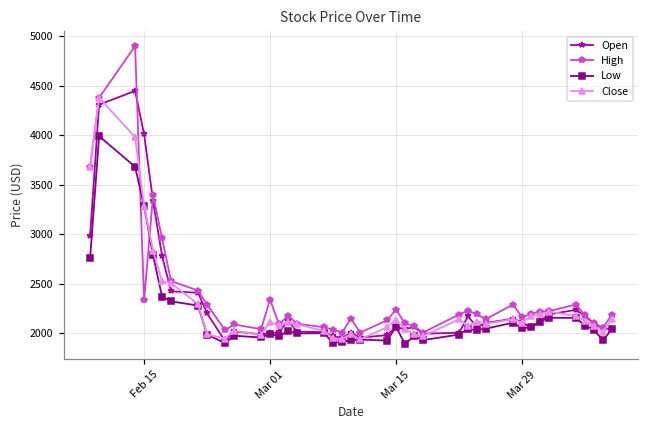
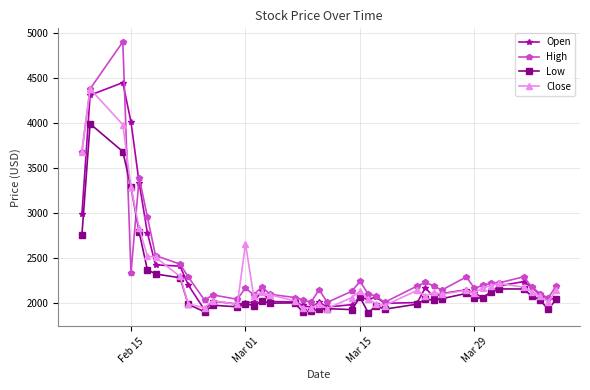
  {
    "High": {
      "Feb 15": 2300,
-     "Mar 01": 2300,
+     "Mar 01": 2200,
      "Mar 15": 2200,
      "Mar 29": 2200
    },
    "Close": {
-     "Mar 01": 2100,
+     "Mar 01": 2700,
      "Mar 15": 2100
    }
  }
